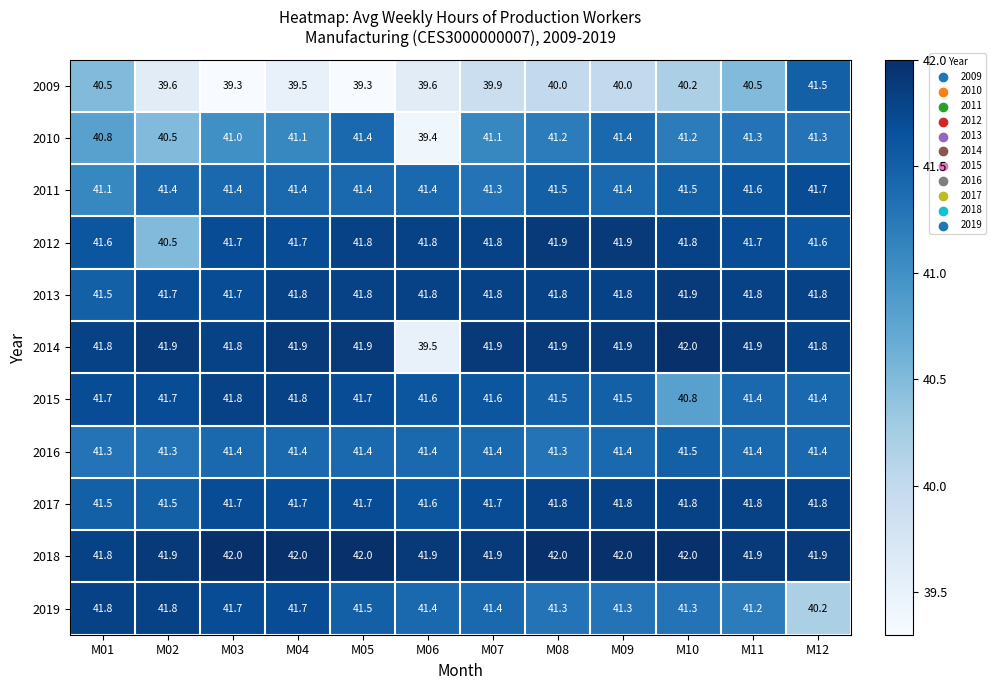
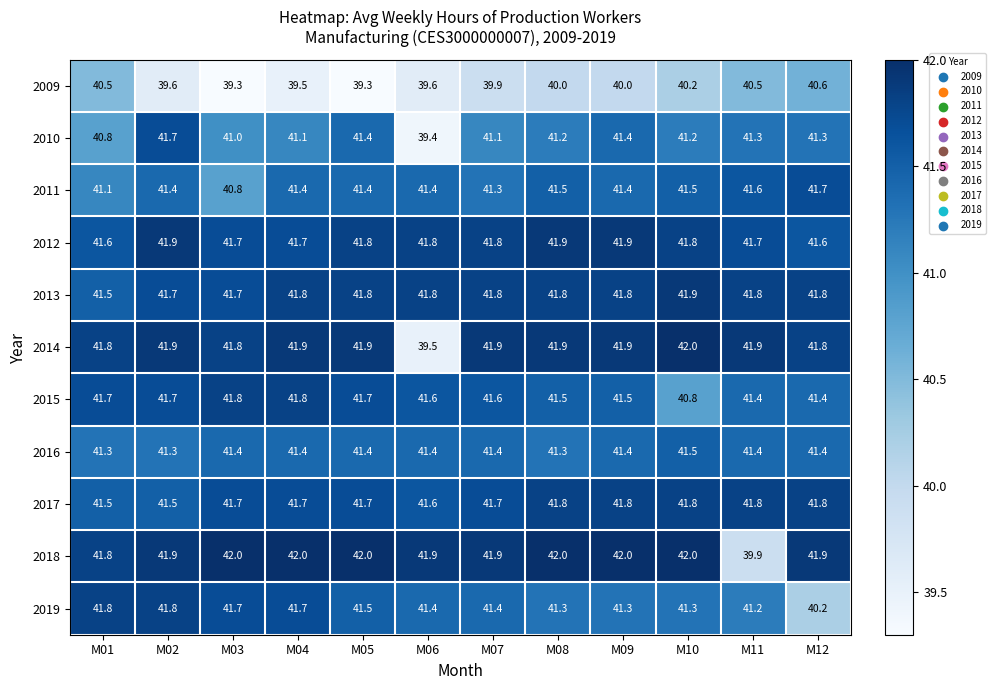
  {
    "2009": {
      "M01": 40.5,
      "M02": 39.6,
      "M03": 39.3,
      "M04": 39.5,
      "M05": 39.3,
      "M06": 39.6,
      "M07": 39.9,
      "M08": 40.0,
      "M09": 40.0,
      "M10": 40.2,
      "M11": 40.5,
-     "M12": 41.5
+     "M12": 40.6
    },
    "2010": {
      "M01": 40.8,
-     "M02": 40.5,
+     "M02": 41.7,
      "M03": 41.0,
      "M04": 41.1,
      "M05": 41.4,
      "M06": 39.4,
      "M07": 41.1,
      "M08": 41.2,
      "M09": 41.4,
      "M10": 41.2,
      "M11": 41.3,
      "M12": 41.3
    },
    "2011": {
      "M01": 41.1,
      "M02": 41.4,
-     "M03": 41.4,
+     "M03": 40.8,
      "M04": 41.4,
      "M05": 41.4,
      "M06": 41.4,
      "M07": 41.3,
      "M08": 41.5,
      "M09": 41.4,
      "M10": 41.5,
      "M11": 41.6,
      "M12": 41.7
    },
    "2012": {
      "M01": 41.6,
-     "M02": 40.5,
+     "M02": 41.9,
      "M03": 41.7,
      "M04": 41.7,
      "M05": 41.8,
      "M06": 41.8,
      "M07": 41.8,
      "M08": 41.9,
      "M09": 41.9,
      "M10": 41.8,
      "M11": 41.7,
      "M12": 41.6
    },
    "2013": {
      "M01": 41.5,
      "M02": 41.7,
      "M03": 41.7,
      "M04": 41.8,
      "M05": 41.8,
      "M06": 41.8,
      "M07": 41.8,
      "M08": 41.8,
      "M09": 41.8,
      "M10": 41.9,
      "M11": 41.8,
      "M12": 41.8
    },
    "2014": {
      "M01": 41.8,
      "M02": 41.9,
      "M03": 41.8,
      "M04": 41.9,
      "M05": 41.9,
      "M06": 39.5,
      "M07": 41.9,
      "M08": 41.9,
      "M09": 41.9,
      "M10": 42.0,
      "M11": 41.9,
      "M12": 41.8
    },
    "2015": {
      "M01": 41.7,
      "M02": 41.7,
      "M03": 41.8,
      "M04": 41.8,
      "M05": 41.7,
      "M06": 41.6,
      "M07": 41.6,
      "M08": 41.5,
      "M09": 41.5,
      "M10": 40.8,
      "M11": 41.4,
      "M12": 41.4
    },
    "2016": {
      "M01": 41.3,
      "M02": 41.3,
      "M03": 41.4,
      "M04": 41.4,
      "M05": 41.4,
      "M06": 41.4,
      "M07": 41.4,
      "M08": 41.3,
      "M09": 41.4,
      "M10": 41.5,
      "M11": 41.4,
      "M12": 41.4
    },
    "2017": {
      "M01": 41.5,
      "M02": 41.5,
      "M03": 41.7,
      "M04": 41.7,
      "M05": 41.7,
      "M06": 41.6,
      "M07": 41.7,
      "M08": 41.8,
      "M09": 41.8,
      "M10": 41.8,
      "M11": 41.8,
      "M12": 41.8
    },
    "2018": {
      "M01": 41.8,
      "M02": 41.9,
      "M03": 42.0,
      "M04": 42.0,
      "M05": 42.0,
      "M06": 41.9,
      "M07": 41.9,
      "M08": 42.0,
      "M09": 42.0,
      "M10": 42.0,
-     "M11": 41.9,
+     "M11": 39.9,
      "M12": 41.9
    },
    "2019": {
      "M01": 41.8,
      "M02": 41.8,
      "M03": 41.7,
      "M04": 41.7,
      "M05": 41.5,
      "M06": 41.4,
      "M07": 41.4,
      "M08": 41.3,
      "M09": 41.3,
      "M10": 41.3,
      "M11": 41.2,
      "M12": 40.2
    }
  }
